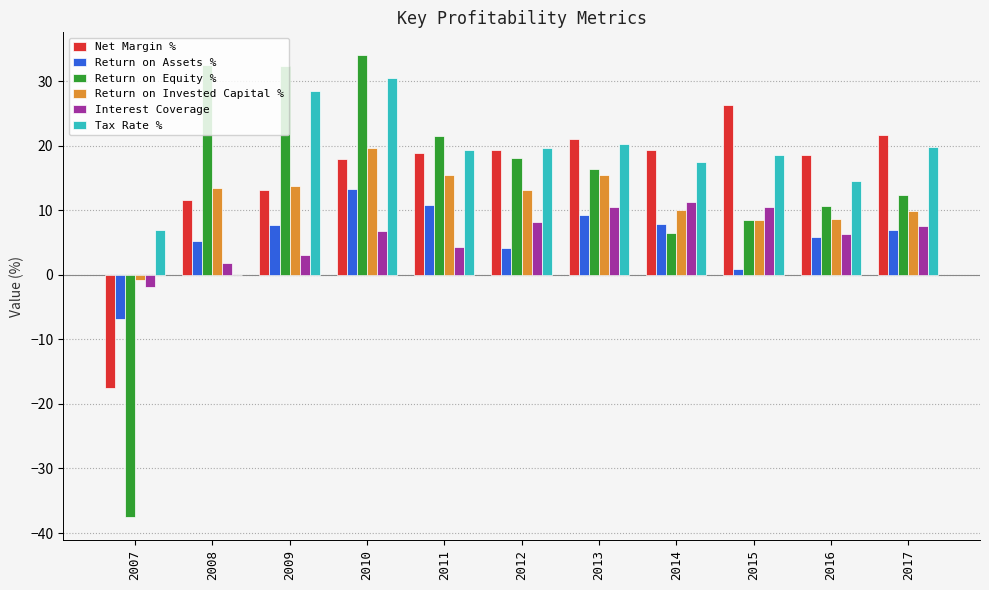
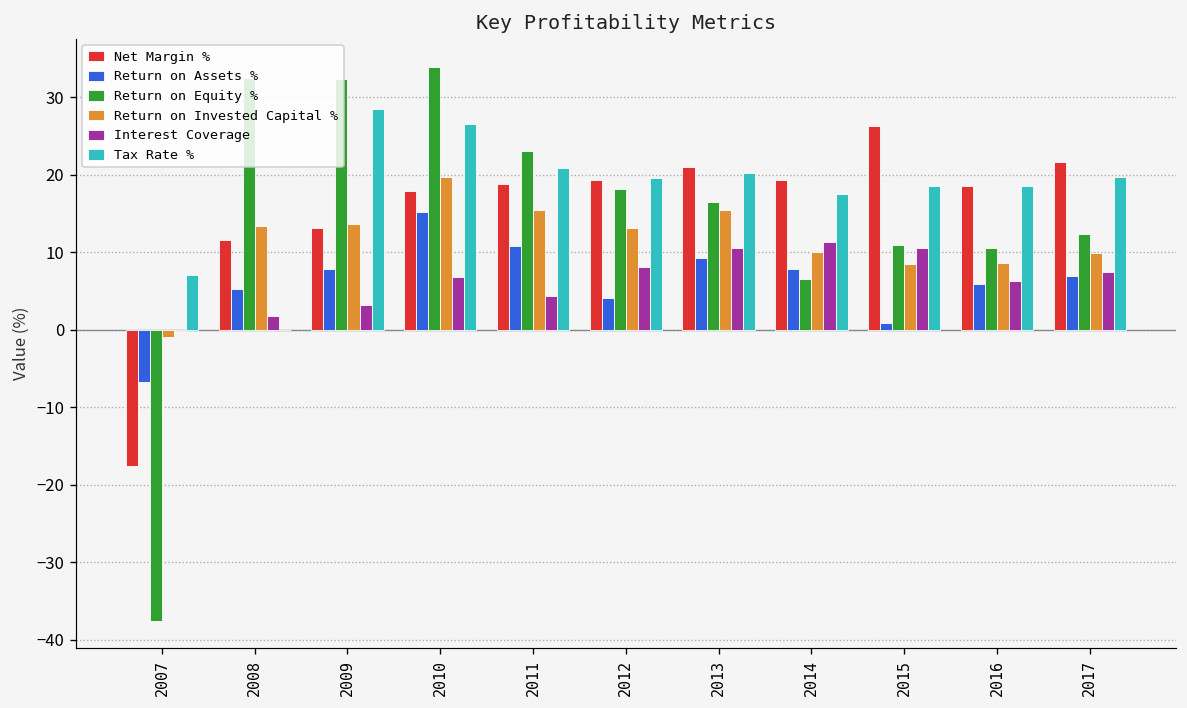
  {
    "Net Margin %": {
      "2007": -18,
      "2008": 12,
      "2009": 13,
      "2010": 18,
      "2011": 19,
      "2012": 19,
      "2013": 21,
      "2014": 19,
      "2015": 26,
      "2016": 19,
      "2017": 22
    },
    "Return on Assets %": {
      "2007": -7,
      "2008": 5,
      "2009": 8,
-     "2010": 13,
+     "2010": 15,
      "2011": 11,
      "2012": 4,
      "2013": 9,
      "2014": 8,
      "2015": 1,
      "2016": 6,
      "2017": 7
    },
    "Return on Equity %": {
      "2007": -38,
      "2010": 34,
-     "2011": 22,
+     "2011": 23,
      "2012": 18,
      "2013": 16,
      "2014": 6,
-     "2015": 8,
+     "2015": 11,
      "2016": 11,
      "2017": 12
    },
    "Return on Invested Capital %": {
      "2007": -1,
      "2008": 13,
      "2009": 14,
      "2010": 20,
      "2011": 15,
      "2012": 13,
      "2013": 15,
      "2014": 10,
      "2015": 8,
      "2016": 9,
      "2017": 10
    },
    "Interest Coverage": {
-     "2007": -2,
+     "2007": 0,
      "2008": 2,
      "2009": 3,
      "2010": 7,
      "2011": 4,
      "2012": 8,
      "2013": 11,
      "2014": 11,
      "2015": 11,
      "2016": 6,
      "2017": 7
    },
    "Tax Rate %": {
      "2007": 7,
      "2008": 0,
      "2009": 28,
-     "2010": 30,
-     "2011": 19,
+     "2010": 27,
+     "2011": 21,
      "2012": 20,
      "2013": 20,
      "2014": 17,
      "2015": 19,
-     "2016": 15,
+     "2016": 19,
      "2017": 20
    }
  }
